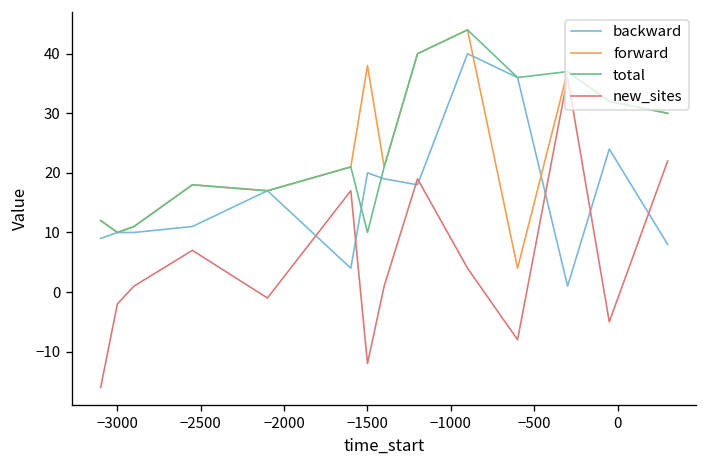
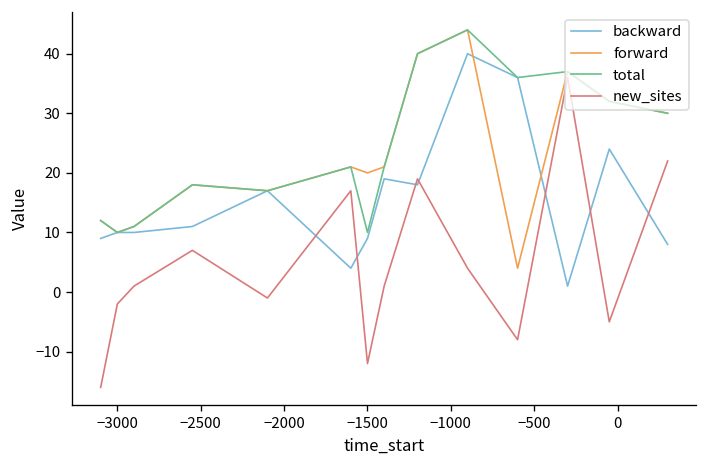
  {
    "backward": {
-     "−1500": 20
+     "−1500": 9
    },
    "forward": {
-     "−1500": 38
+     "−1500": 20
    },
    "total": {
      "−1500": 10
    },
    "new_sites": {
      "−3000": -2,
      "−1500": -12
    }
  }
